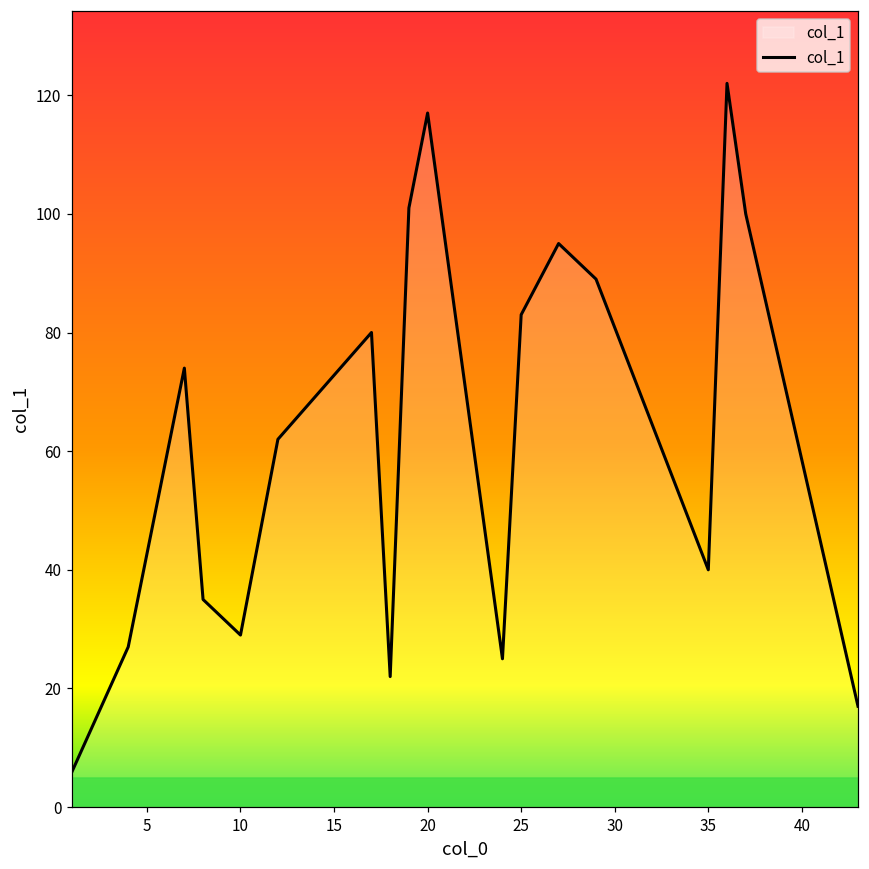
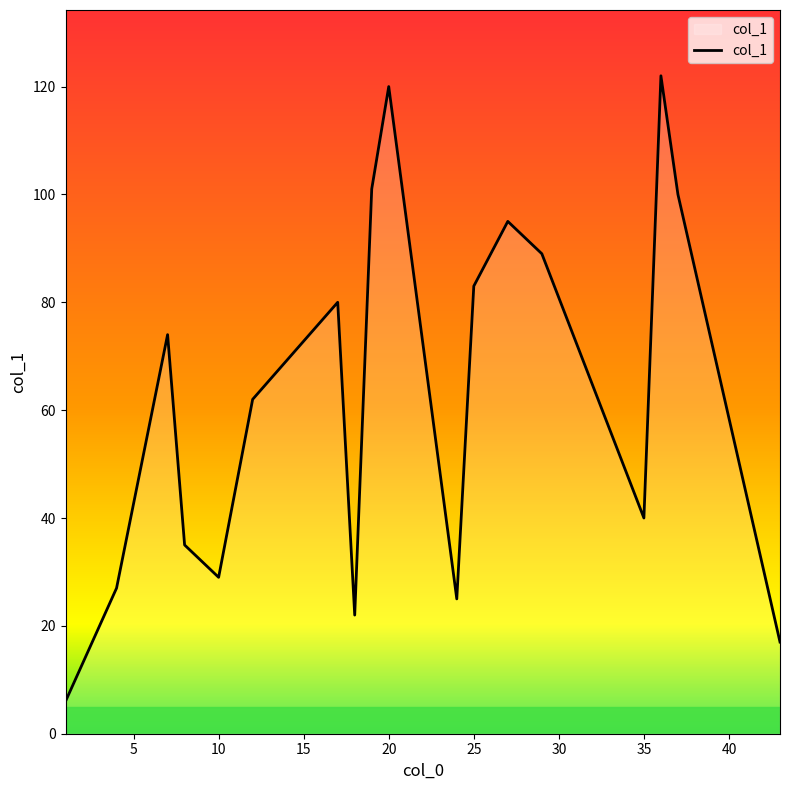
  {
    "10": 29,
-   "20": 117,
+   "20": 120,
    "25": 83,
    "35": 40
  }
